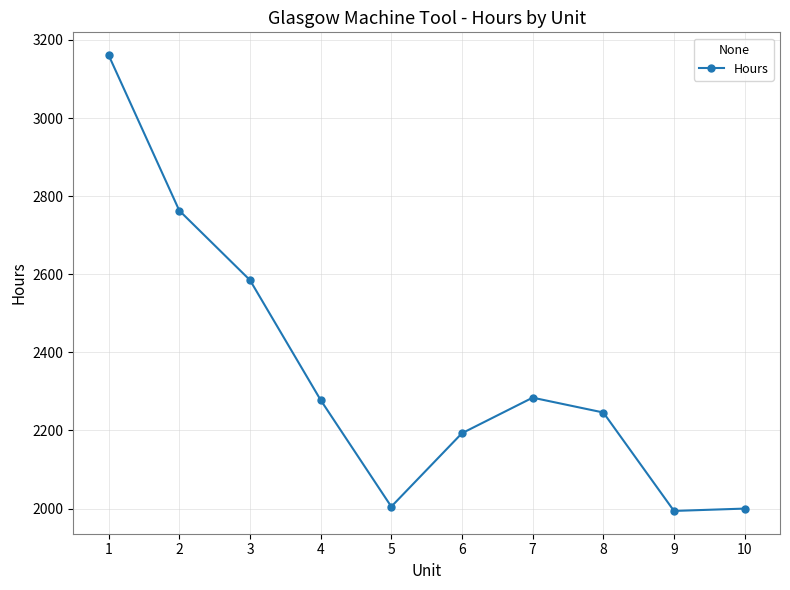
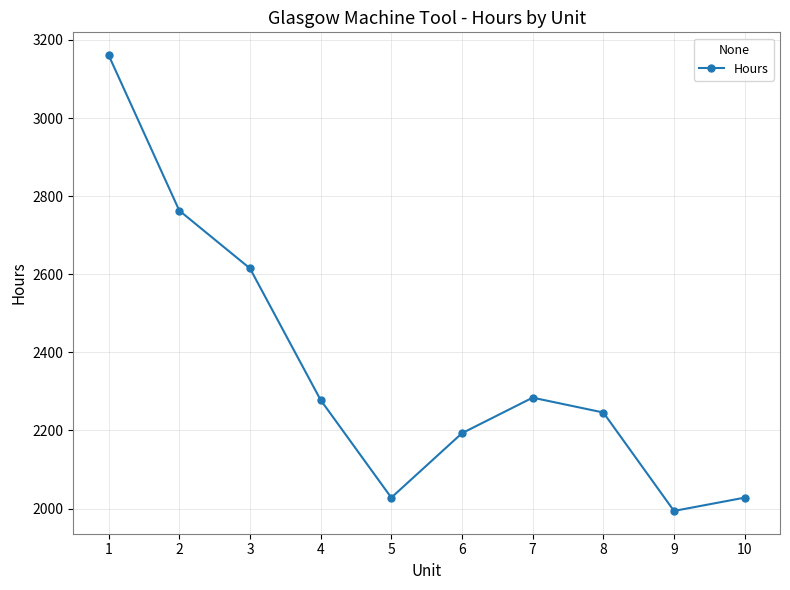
  {
    "1": 3160,
    "2": 2760,
-   "3": 2590,
+   "3": 2620,
    "4": 2280,
-   "5": 2010,
+   "5": 2030,
    "6": 2190,
    "7": 2280,
    "8": 2250,
    "9": 1990,
-   "10": 2000
+   "10": 2030
  }
